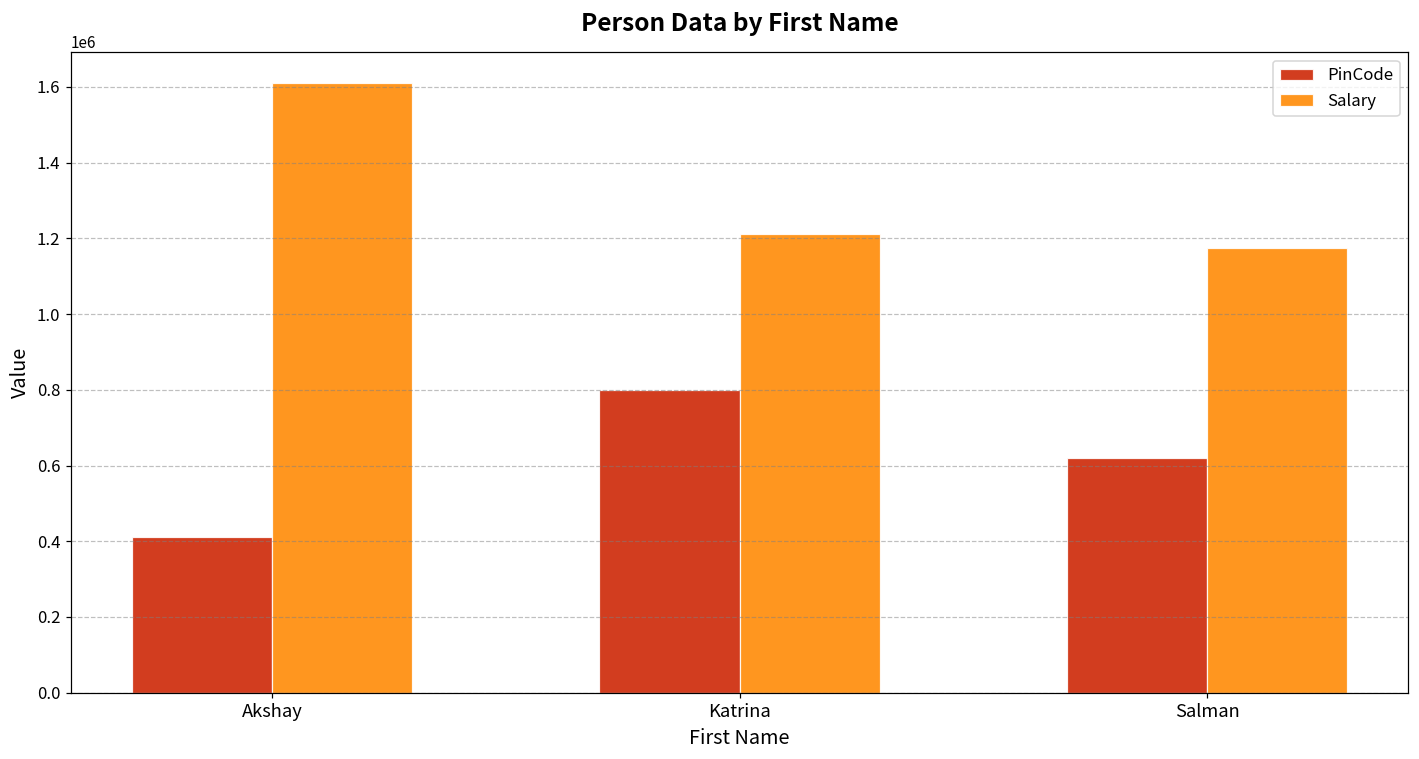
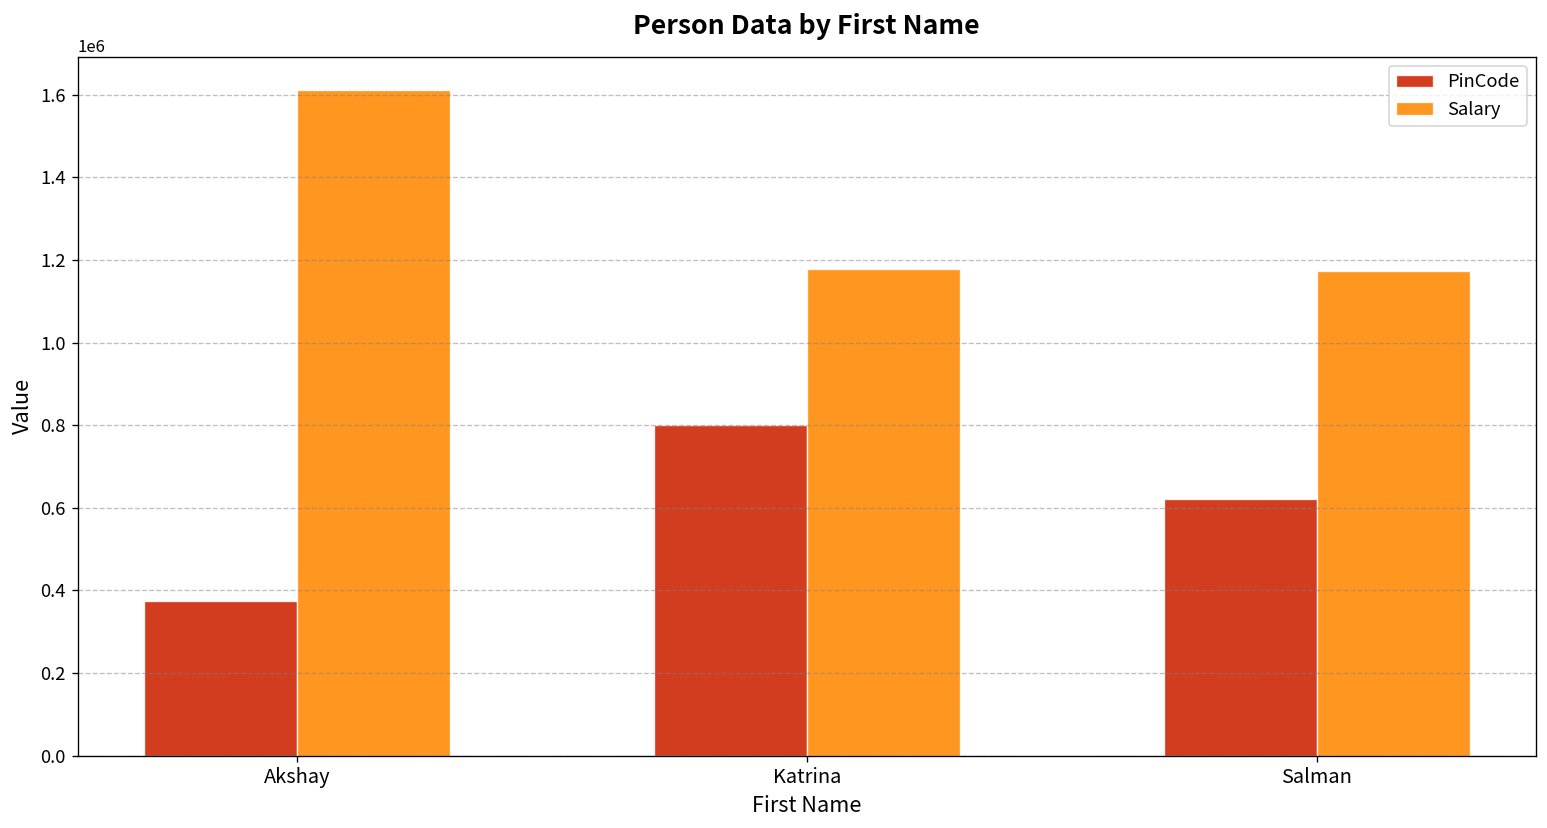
  {
    "PinCode": {
-     "Akshay": 410000,
+     "Akshay": 370000,
      "Katrina": 800000,
      "Salman": 620000
    },
    "Salary": {
      "Akshay": 1610000,
-     "Katrina": 1210000,
+     "Katrina": 1180000,
      "Salman": 1170000
    }
  }
